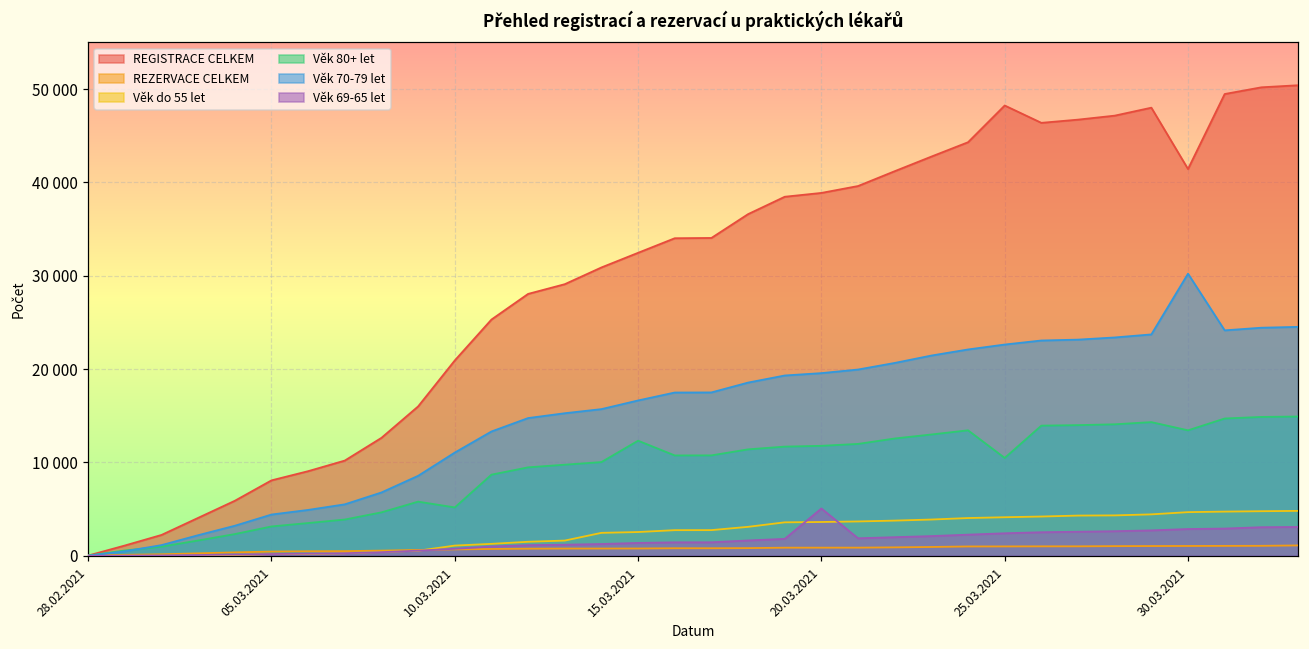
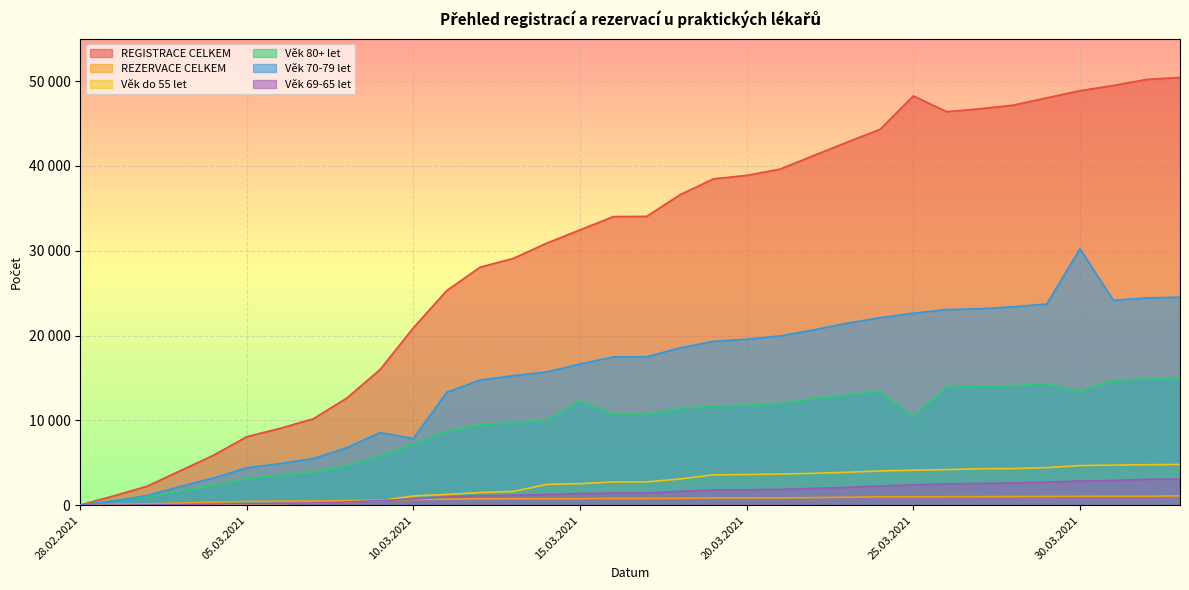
  {
    "REGISTRACE CELKEM": {
      "05.03.2021": 8000,
      "10.03.2021": 21000,
      "15.03.2021": 32000,
      "20.03.2021": 39000,
      "25.03.2021": 48000,
-     "30.03.2021": 41000
+     "30.03.2021": 49000
    },
    "Věk 80+ let": {
      "05.03.2021": 3000,
-     "10.03.2021": 5000,
+     "10.03.2021": 7000,
      "15.03.2021": 12000,
      "20.03.2021": 12000,
      "25.03.2021": 10000,
      "30.03.2021": 13000
    },
    "Věk 70-79 let": {
      "05.03.2021": 4000,
-     "10.03.2021": 11000,
+     "10.03.2021": 8000,
      "15.03.2021": 17000,
      "20.03.2021": 20000,
      "25.03.2021": 23000,
      "30.03.2021": 30000
    },
    "Věk 69-65 let": {
      "15.03.2021": 1000,
-     "20.03.2021": 5000,
+     "20.03.2021": 2000,
      "25.03.2021": 2000,
      "30.03.2021": 3000
    }
  }
